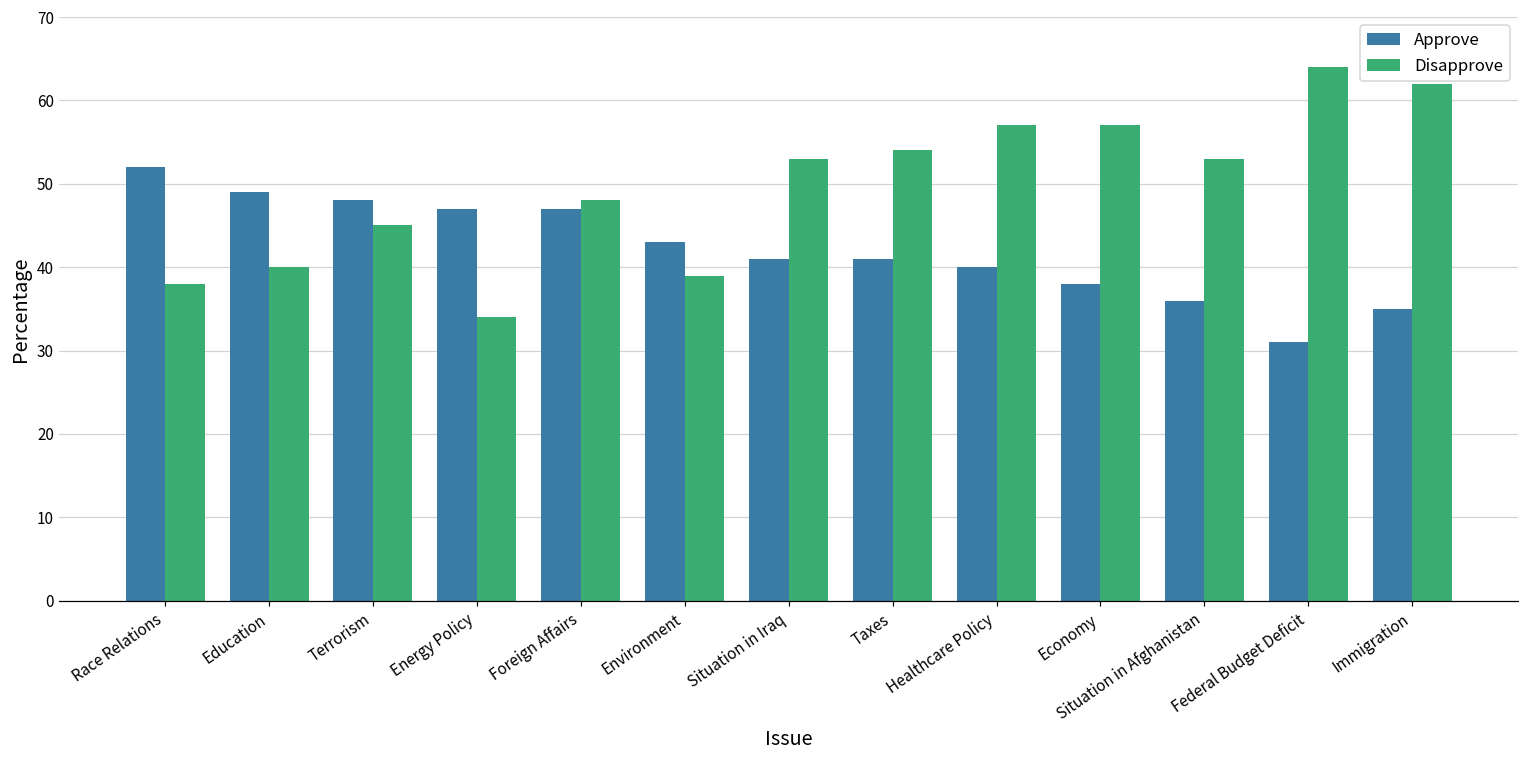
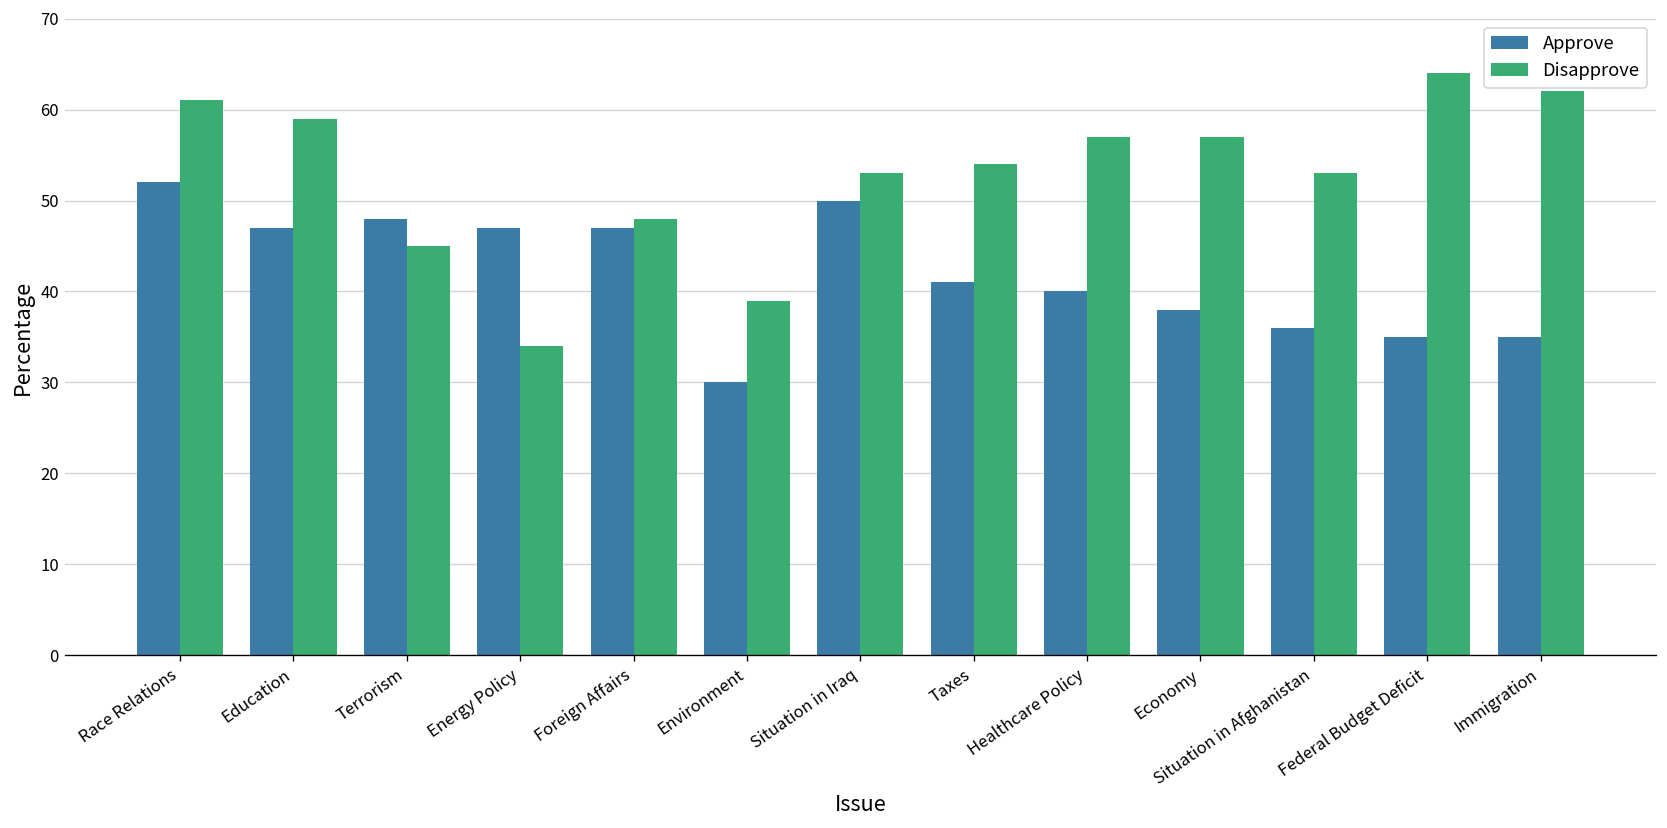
  {
    "Approve": {
      "Race Relations": 52,
-     "Education": 49,
+     "Education": 47,
      "Terrorism": 48,
      "Energy Policy": 47,
      "Foreign Affairs": 47,
-     "Environment": 43,
-     "Situation in Iraq": 41,
+     "Environment": 30,
+     "Situation in Iraq": 50,
      "Taxes": 41,
      "Healthcare Policy": 40,
      "Economy": 38,
      "Situation in Afghanistan": 36,
-     "Federal Budget Deficit": 31,
+     "Federal Budget Deficit": 35,
      "Immigration": 35
    },
    "Disapprove": {
-     "Race Relations": 38,
-     "Education": 40,
+     "Race Relations": 61,
+     "Education": 59,
      "Terrorism": 45,
      "Energy Policy": 34,
      "Foreign Affairs": 48,
      "Environment": 39,
      "Situation in Iraq": 53,
      "Taxes": 54,
      "Healthcare Policy": 57,
      "Economy": 57,
      "Situation in Afghanistan": 53,
      "Federal Budget Deficit": 64,
      "Immigration": 62
    }
  }
